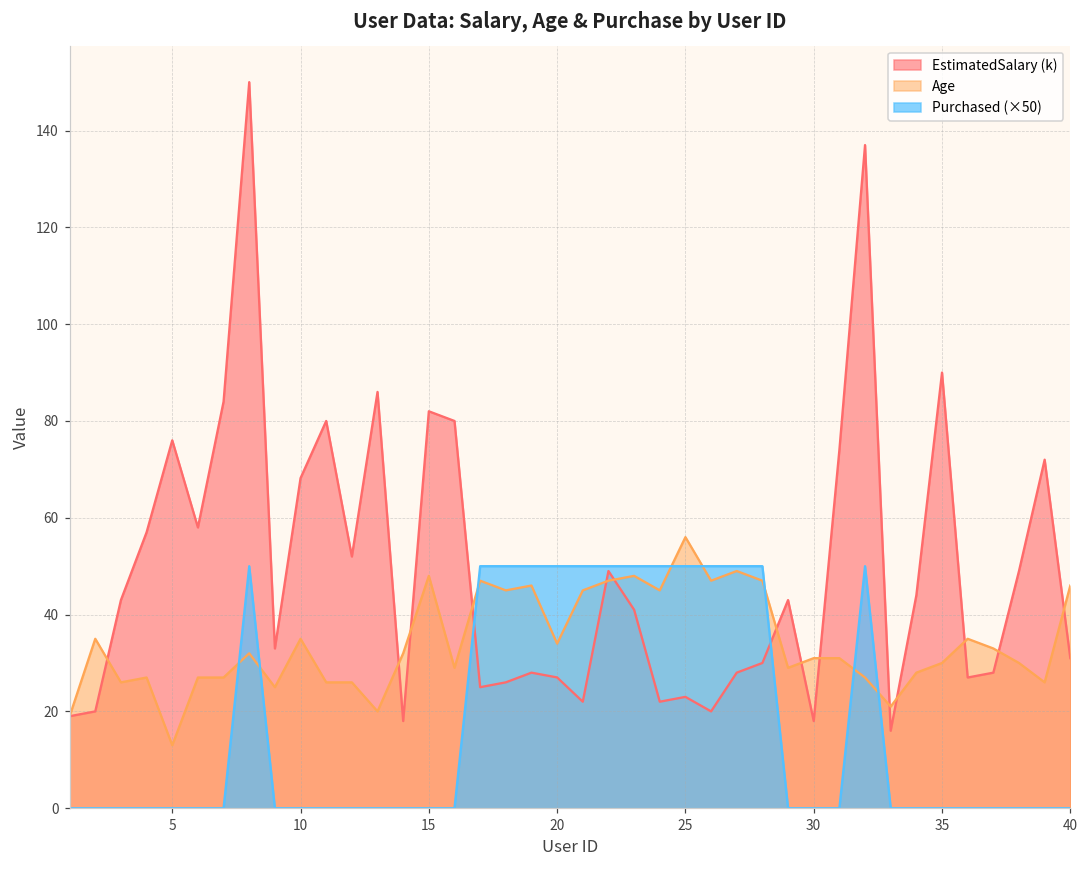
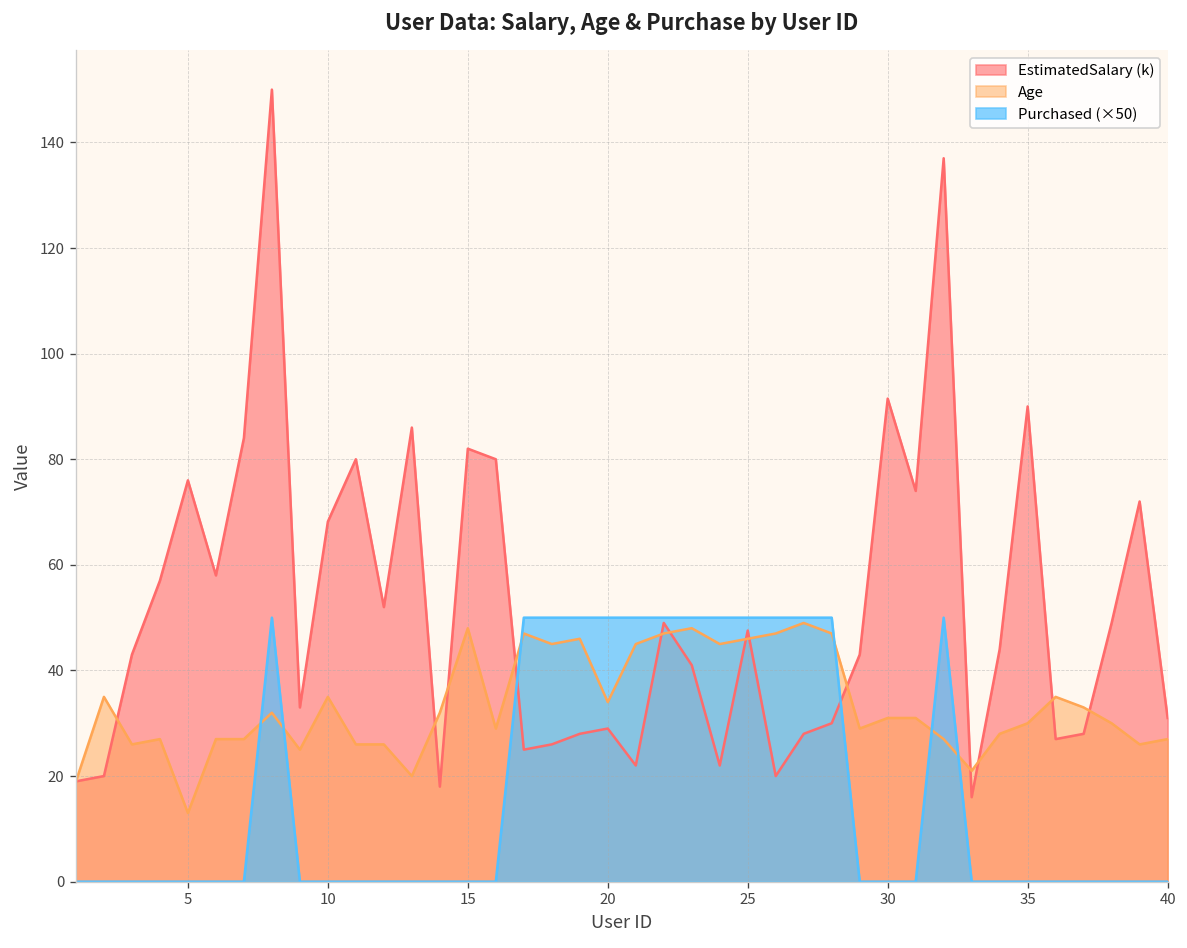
  {
    "EstimatedSalary (k)": {
      "5": 76,
      "10": 68,
      "15": 82,
-     "20": 27,
-     "25": 23,
-     "30": 18,
+     "20": 29,
+     "25": 48,
+     "30": 91,
      "35": 90,
      "40": 31
    },
    "Age": {
      "5": 13,
      "10": 35,
      "15": 48,
      "20": 34,
-     "25": 56,
+     "25": 46,
      "30": 31,
      "35": 30,
-     "40": 46
+     "40": 27
    },
    "Purchased (×50)": {
      "5": 0,
      "10": 0,
      "15": 0,
      "20": 50,
      "25": 50,
      "30": 0,
      "35": 0,
      "40": 0
    }
  }
